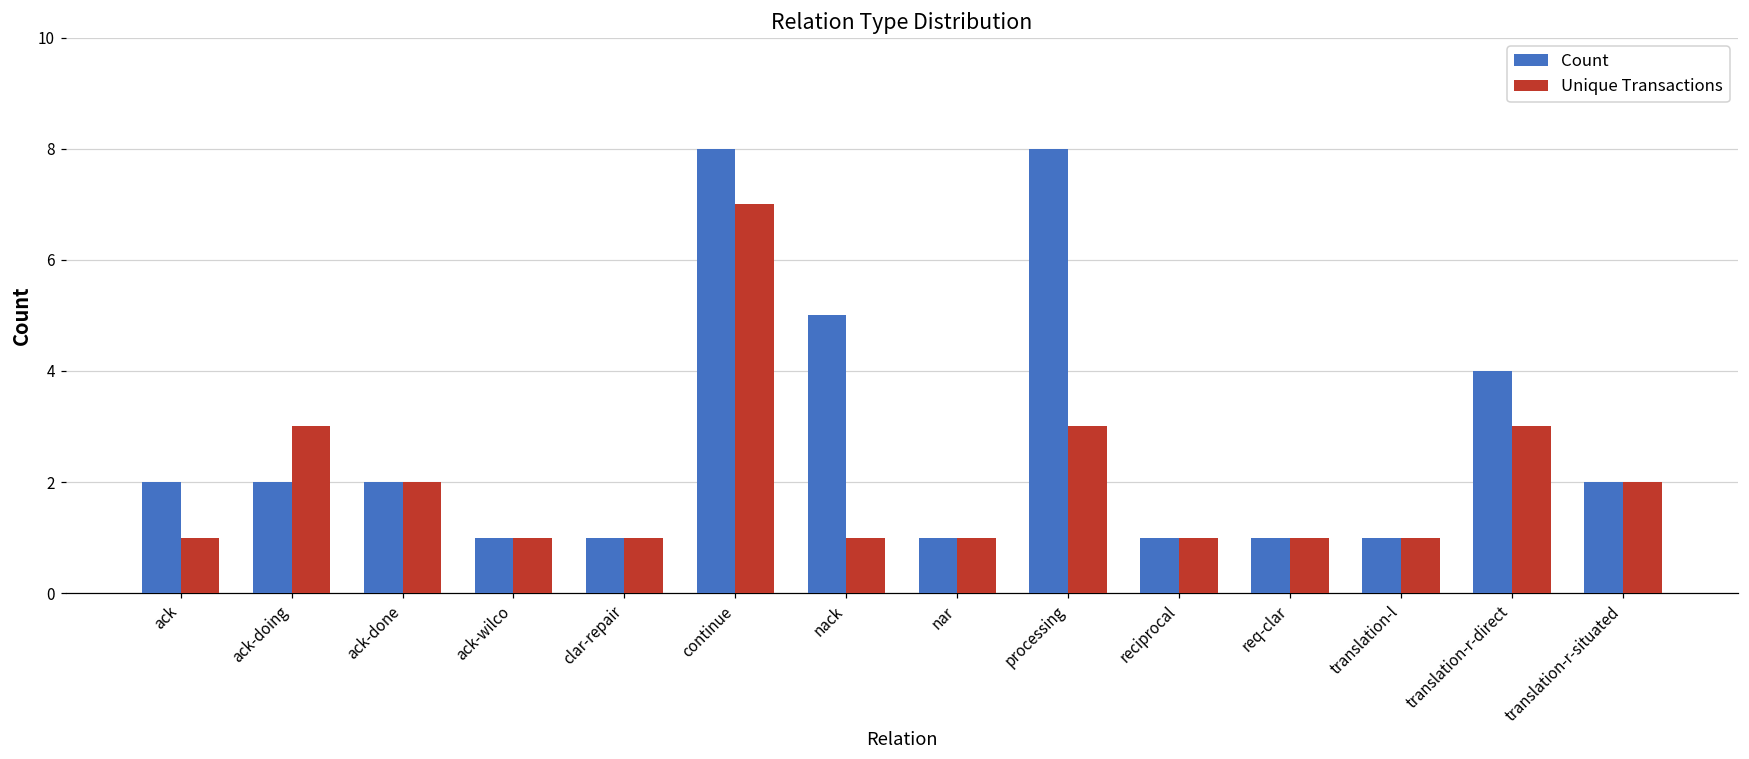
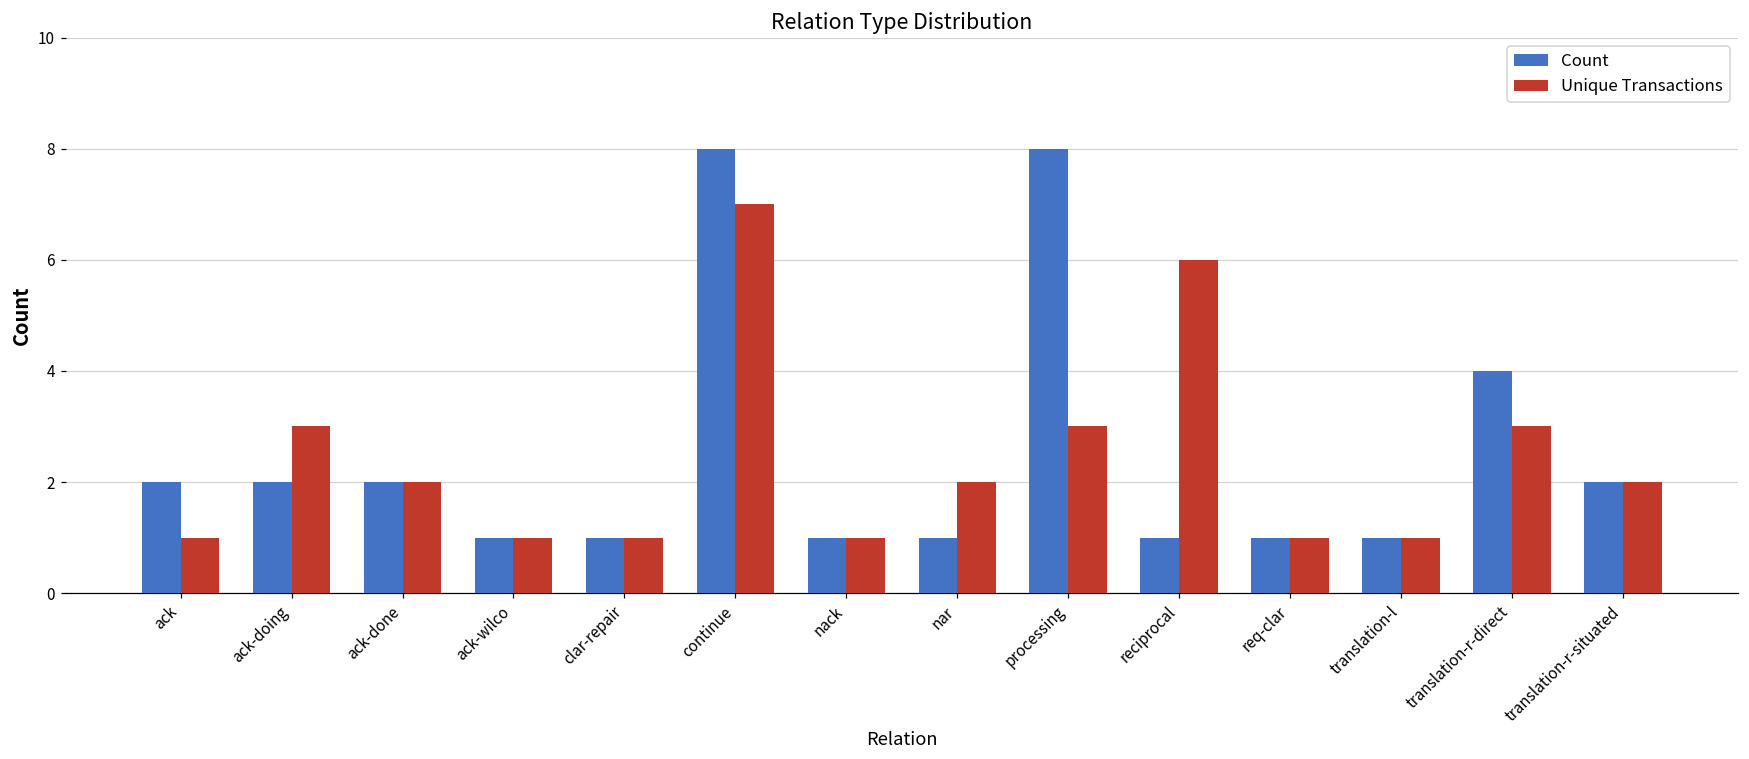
  {
    "Count": {
      "ack": 2,
      "ack-doing": 2,
      "ack-done": 2,
      "ack-wilco": 1,
      "clar-repair": 1,
      "continue": 8,
-     "nack": 5,
+     "nack": 1,
      "nar": 1,
      "processing": 8,
      "reciprocal": 1,
      "req-clar": 1,
      "translation-l": 1,
      "translation-r-direct": 4,
      "translation-r-situated": 2
    },
    "Unique Transactions": {
      "ack": 1,
      "ack-doing": 3,
      "ack-done": 2,
      "ack-wilco": 1,
      "clar-repair": 1,
      "continue": 7,
      "nack": 1,
-     "nar": 1,
+     "nar": 2,
      "processing": 3,
-     "reciprocal": 1,
+     "reciprocal": 6,
      "req-clar": 1,
      "translation-l": 1,
      "translation-r-direct": 3,
      "translation-r-situated": 2
    }
  }
